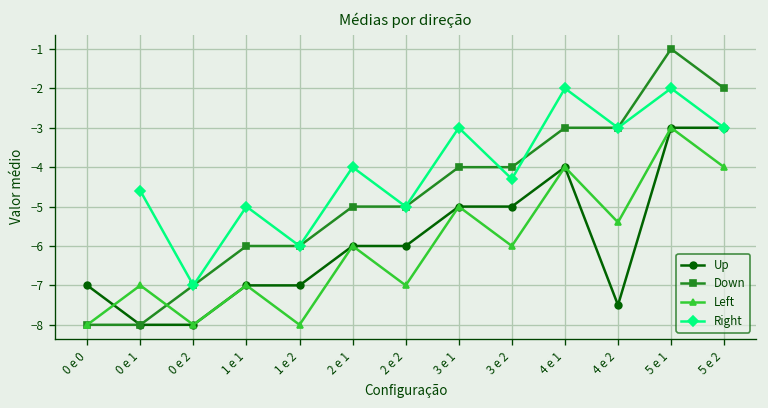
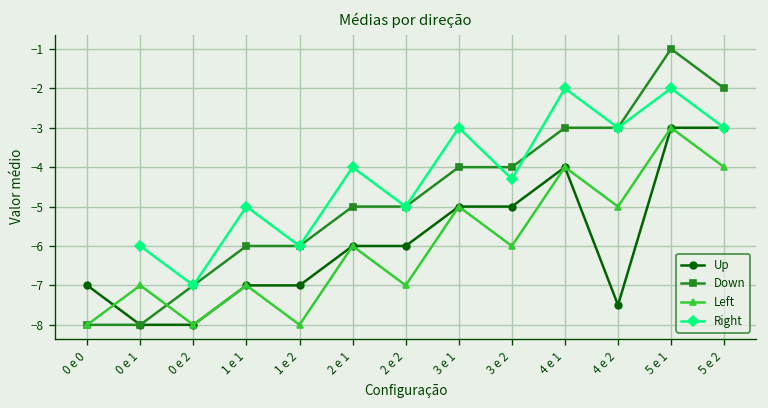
  {
    "Up": {
      "0 e 0": -7.0,
      "1 e 2": -7.0,
      "2 e 2": -6.0,
      "3 e 2": -5.0,
      "4 e 2": -7.5
    },
    "Down": {
      "1 e 1": -6.0,
      "2 e 1": -5.0,
      "3 e 1": -4.0,
      "3 e 2": -4.0,
      "4 e 1": -3.0,
      "5 e 1": -1.0,
      "5 e 2": -2.0
    },
    "Left": {
      "0 e 1": -7.0,
      "1 e 2": -8.0,
      "2 e 2": -7.0,
      "3 e 2": -6.0,
-     "4 e 2": -5.4,
+     "4 e 2": -5.0,
      "5 e 2": -4.0
    },
    "Right": {
-     "0 e 1": -4.6,
+     "0 e 1": -6.0,
      "1 e 1": -5.0,
      "2 e 1": -4.0,
      "3 e 1": -3.0,
      "3 e 2": -4.3,
      "4 e 1": -2.0,
      "5 e 1": -2.0
    }
  }
